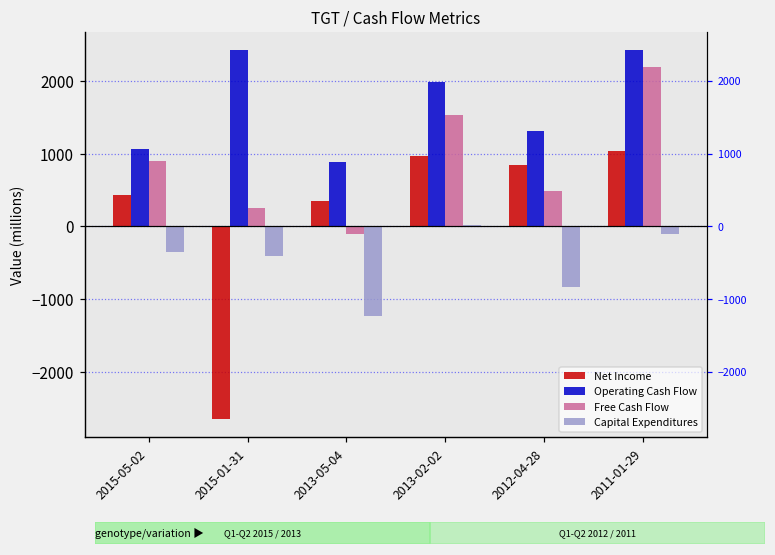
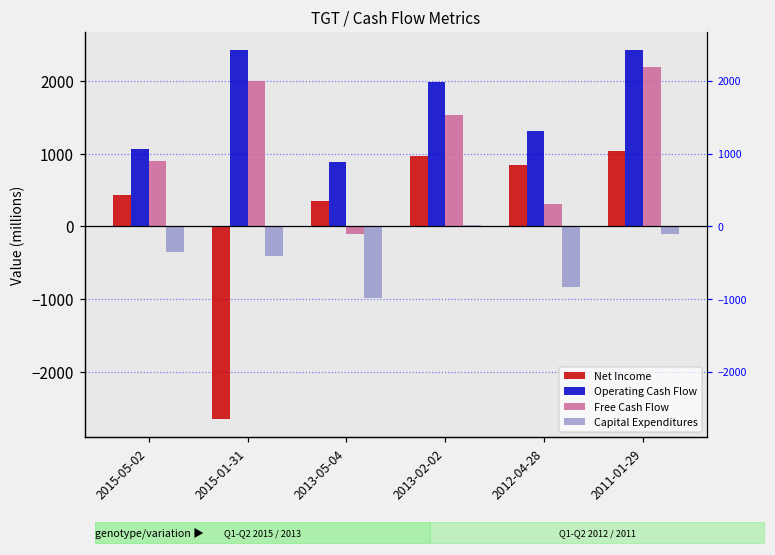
  {
    "Net Income": {
      "2015-05-02": 400,
      "2015-01-31": -2600,
      "2013-05-04": 300,
      "2013-02-02": 1000,
      "2012-04-28": 800,
      "2011-01-29": 1000
    },
    "Operating Cash Flow": {
      "2015-05-02": 1100,
      "2015-01-31": 2400,
      "2013-05-04": 900,
      "2013-02-02": 2000,
      "2012-04-28": 1300,
      "2011-01-29": 2400
    },
    "Free Cash Flow": {
      "2015-05-02": 900,
-     "2015-01-31": 300,
+     "2015-01-31": 2000,
      "2013-05-04": -100,
      "2013-02-02": 1500,
-     "2012-04-28": 500,
+     "2012-04-28": 300,
      "2011-01-29": 2200
    },
    "Capital Expenditures": {
      "2015-05-02": -400,
      "2015-01-31": -400,
-     "2013-05-04": -1200,
+     "2013-05-04": -1000,
      "2012-04-28": -800,
      "2011-01-29": -100
    }
  }
